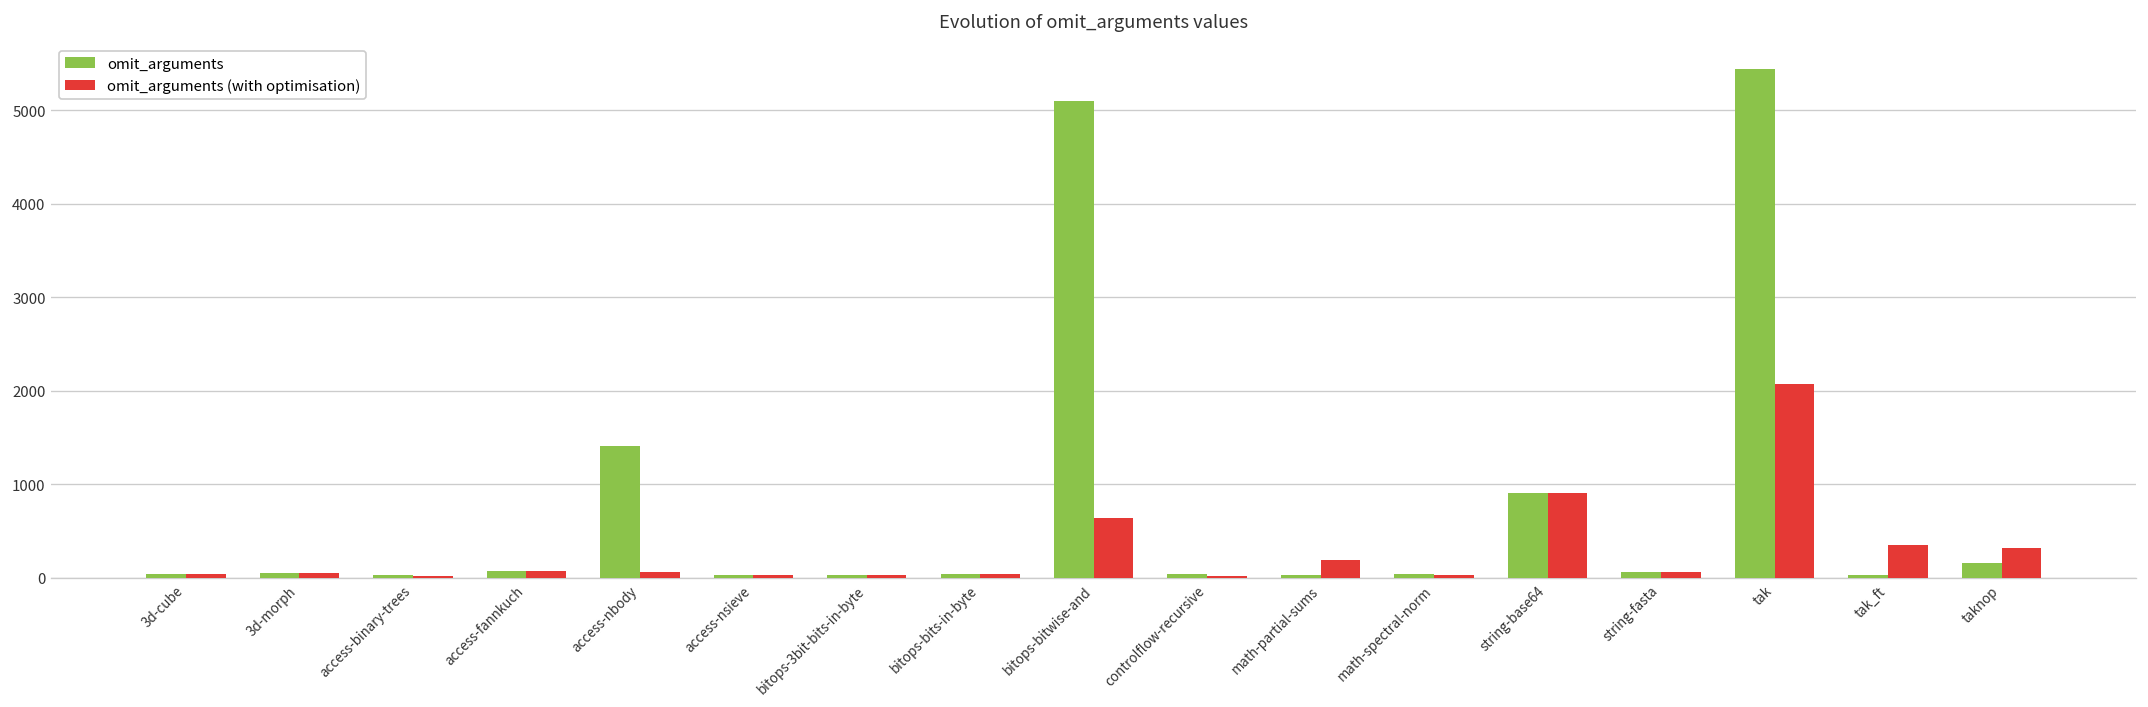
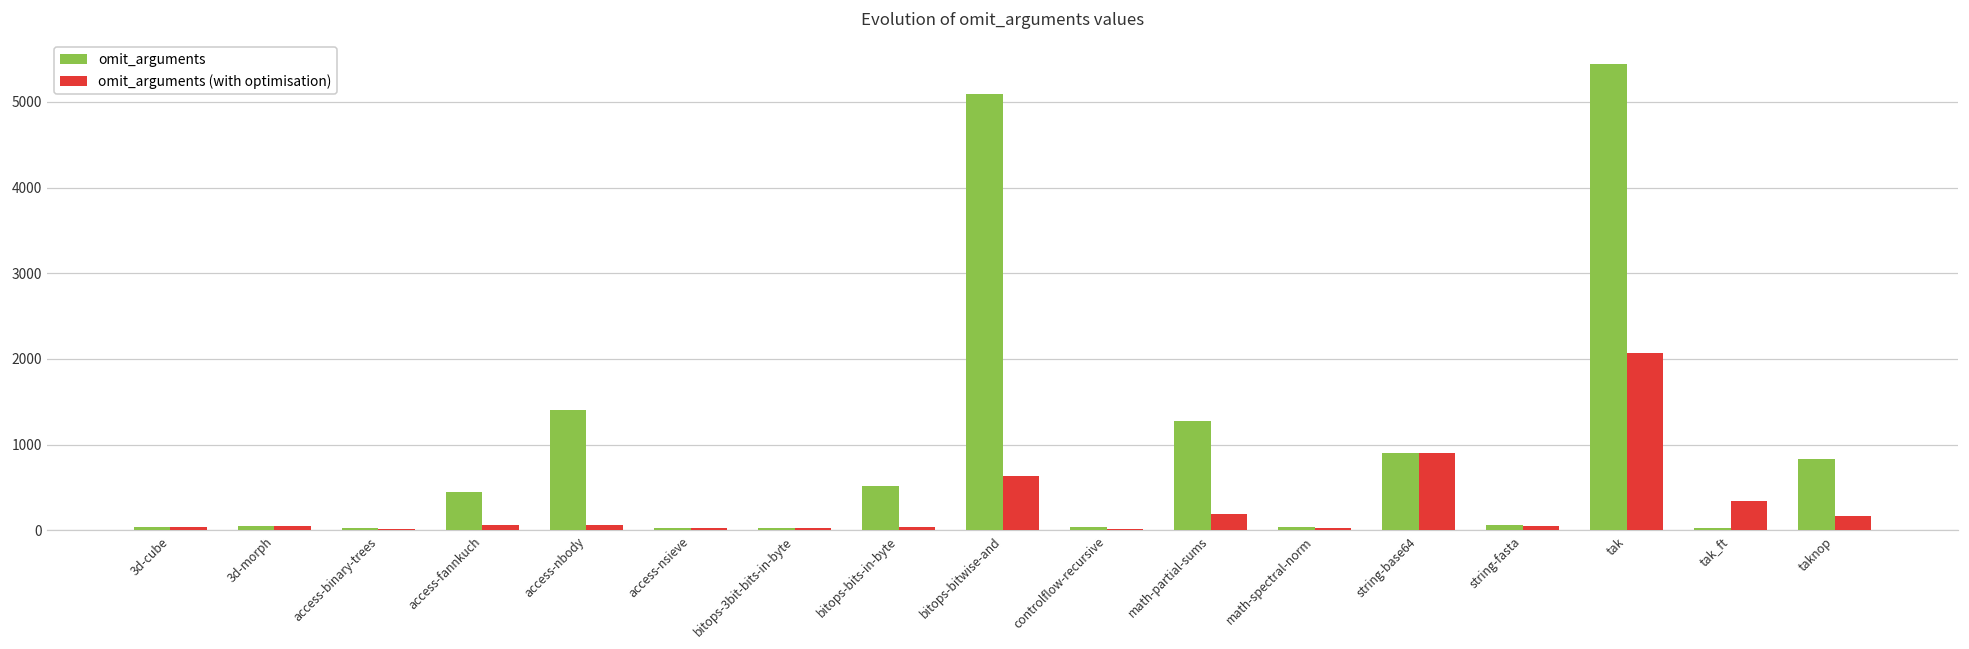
  {
    "omit_arguments": {
      "3d-cube": 0,
      "3d-morph": 0,
-     "access-fannkuch": 100,
+     "access-fannkuch": 500,
      "access-nbody": 1400,
-     "bitops-bits-in-byte": 0,
+     "bitops-bits-in-byte": 500,
      "bitops-bitwise-and": 5100,
      "controlflow-recursive": 0,
-     "math-partial-sums": 0,
+     "math-partial-sums": 1300,
      "math-spectral-norm": 0,
      "string-base64": 900,
      "string-fasta": 100,
      "tak": 5400,
-     "taknop": 200
+     "taknop": 800
    },
    "omit_arguments (with optimisation)": {
      "3d-cube": 0,
      "3d-morph": 0,
      "access-fannkuch": 100,
      "access-nbody": 100,
      "bitops-bits-in-byte": 0,
      "bitops-bitwise-and": 600,
      "math-partial-sums": 200,
      "string-base64": 900,
      "string-fasta": 100,
      "tak": 2100,
      "tak_ft": 300,
-     "taknop": 300
+     "taknop": 200
    }
  }
